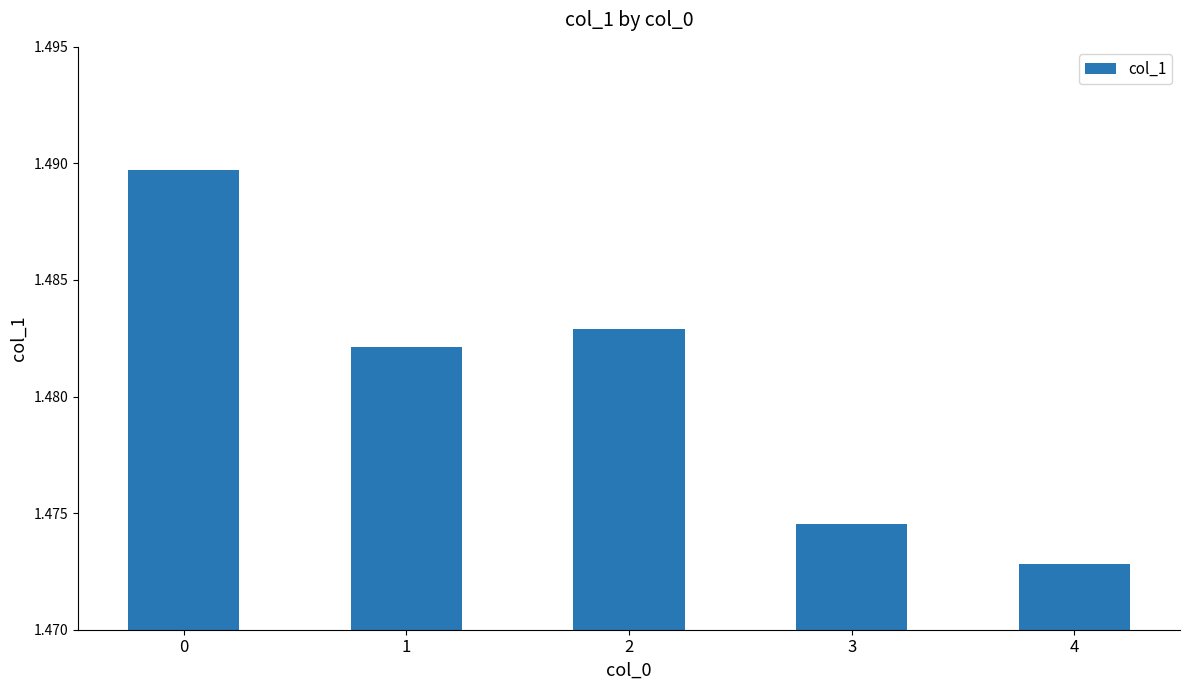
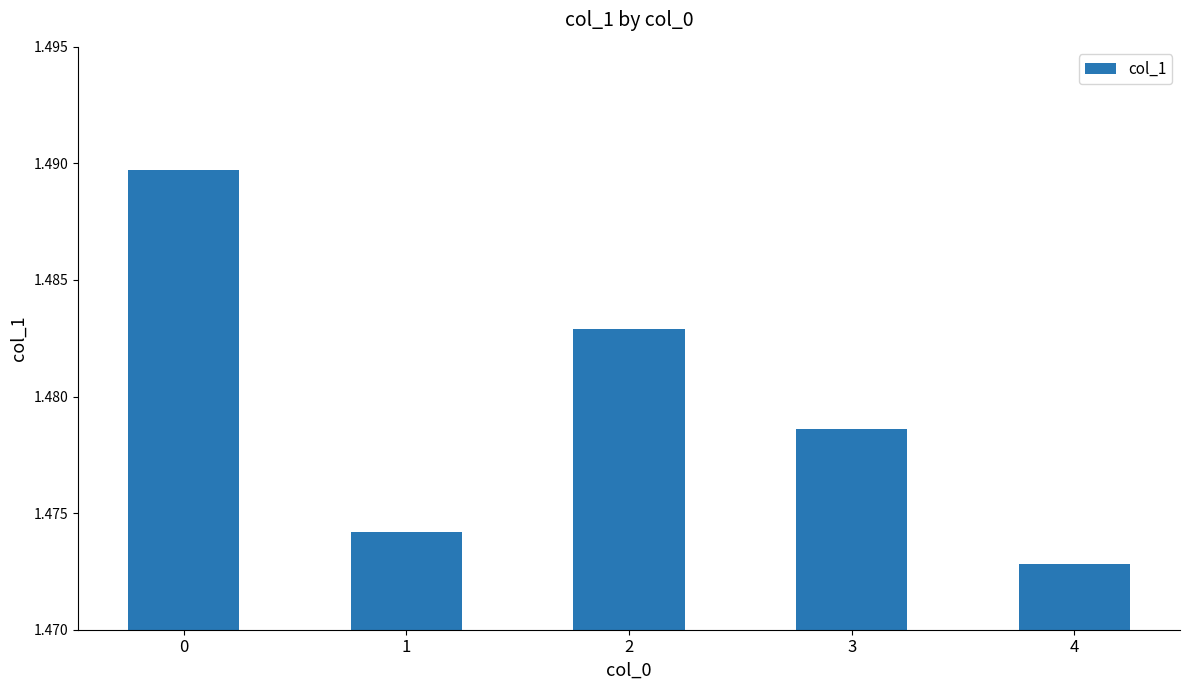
  {
    "0": 1.4897,
-   "1": 1.4821,
+   "1": 1.4742,
    "2": 1.4829,
-   "3": 1.4745,
+   "3": 1.4786,
    "4": 1.4728
  }
